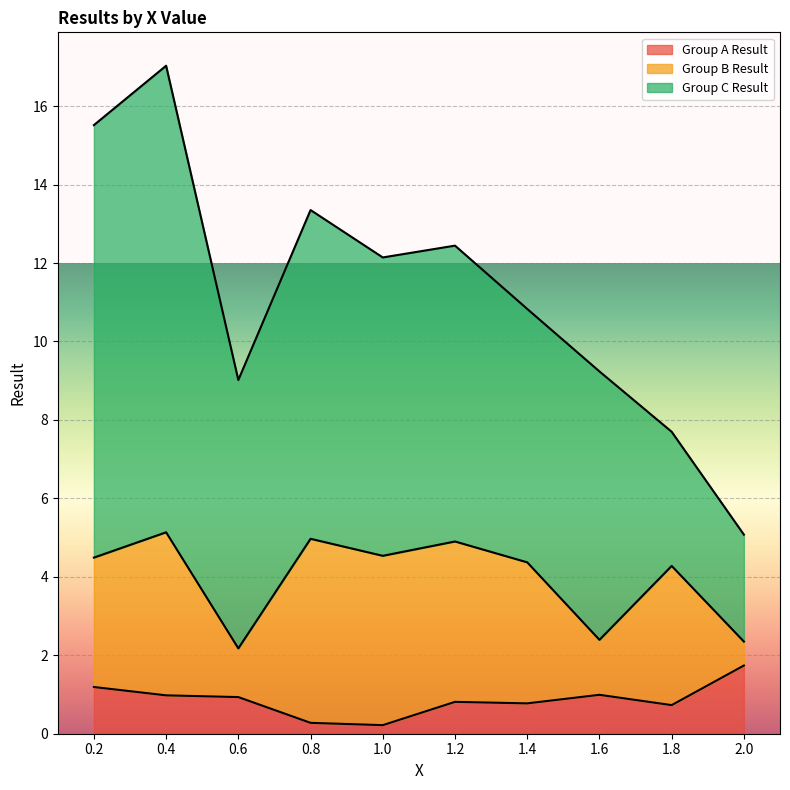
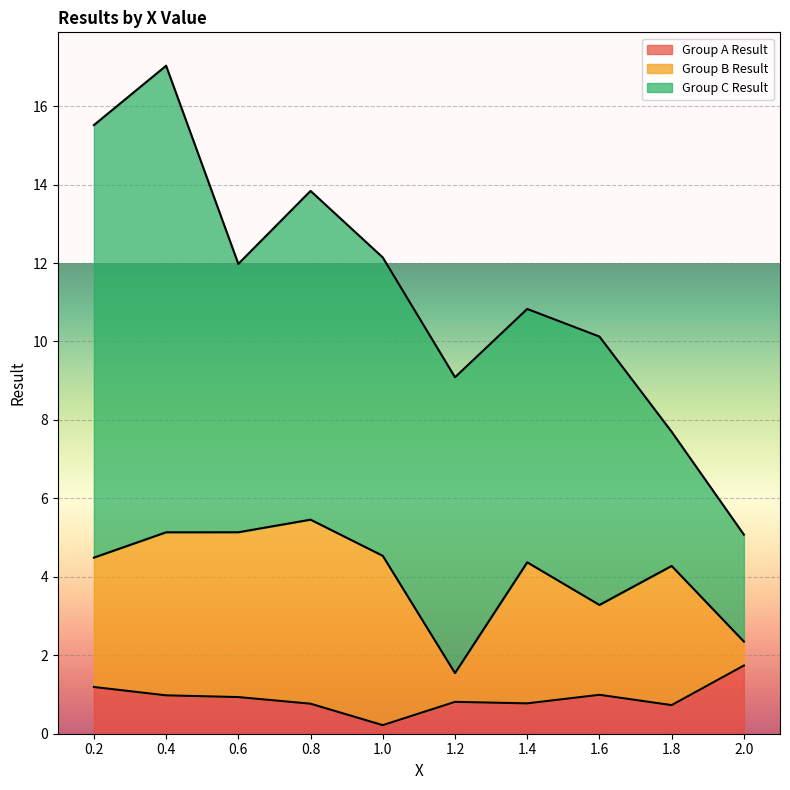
  {
    "Group A Result": {
      "0.2": 1.2,
      "0.4": 1.0,
      "0.6": 0.9,
-     "0.8": 0.3,
+     "0.8": 0.8,
      "1.0": 0.2,
      "1.2": 0.8,
      "1.4": 0.8,
      "1.6": 1.0,
      "1.8": 0.7,
      "2.0": 1.7
    },
    "Group B Result": {
      "0.2": 3.3,
      "0.4": 4.2,
-     "0.6": 1.2,
+     "0.6": 4.2,
      "0.8": 4.7,
      "1.0": 4.3,
-     "1.2": 4.1,
+     "1.2": 0.7,
      "1.4": 3.6,
-     "1.6": 1.4,
+     "1.6": 2.3,
      "1.8": 3.5,
      "2.0": 0.6
    },
    "Group C Result": {
      "0.2": 11.0,
      "0.4": 11.9,
      "0.6": 6.8,
      "0.8": 8.4,
      "1.0": 7.6,
      "1.2": 7.5,
      "1.4": 6.5,
      "1.6": 6.8,
      "1.8": 3.4,
      "2.0": 2.7
    }
  }
